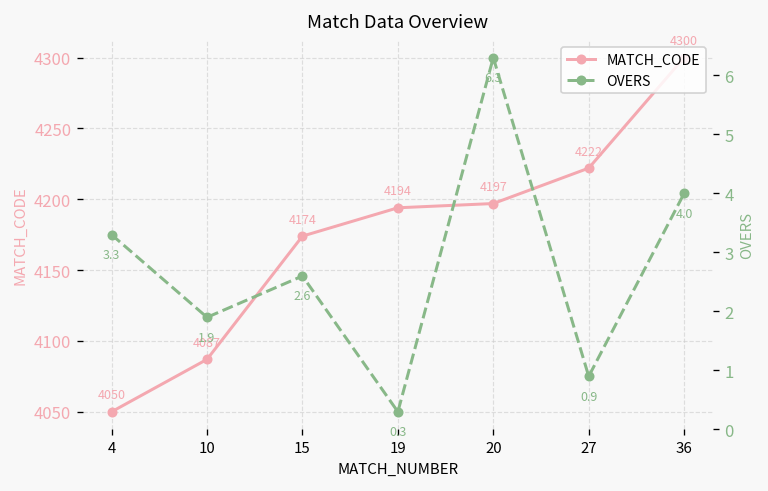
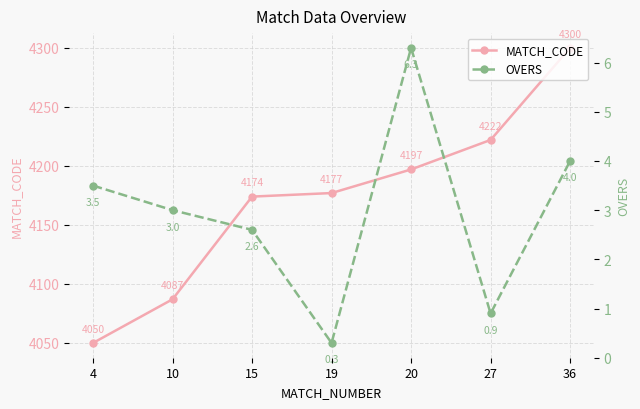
  {
    "MATCH_CODE": {
      "4": 4050,
      "15": 4174,
-     "19": 4194,
+     "19": 4177,
      "20": 4197,
      "27": 4222
    },
    "OVERS": {
-     "4": 3.3,
-     "10": 1.9,
+     "4": 3.5,
+     "10": 3.0,
      "15": 2.6,
      "19": 0.3,
      "20": 6.3,
      "27": 0.9,
      "36": 4.0
    }
  }
